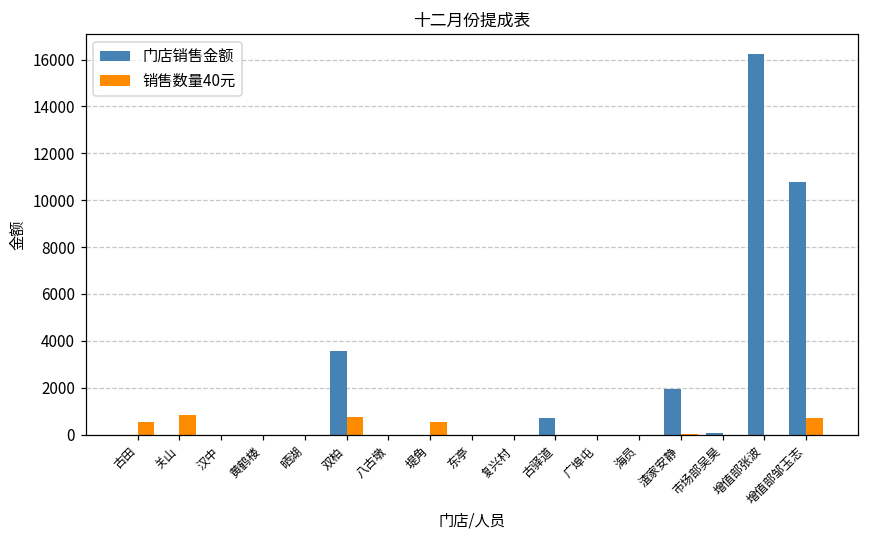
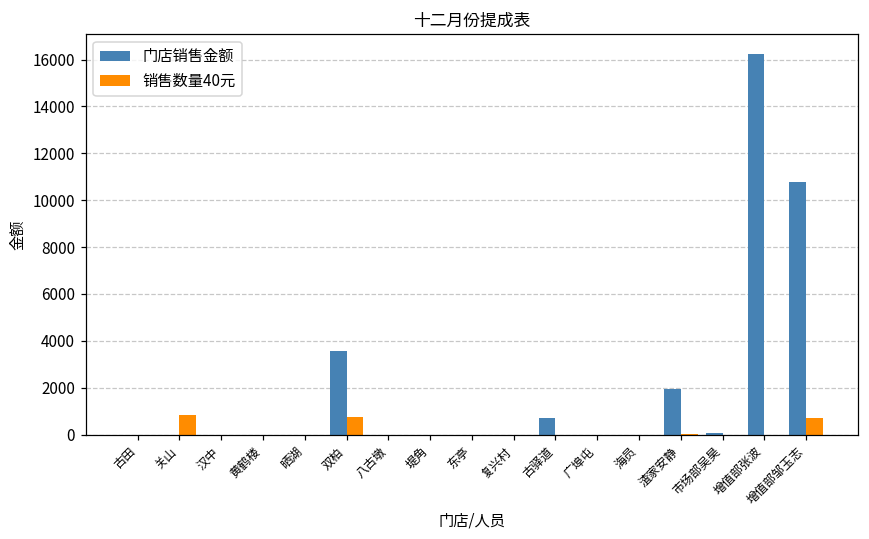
  {
    "门店销售金额": {
      "古田": 0,
      "关山": 0,
      "汉中": 0,
      "黄鹤楼": 0,
      "晒湖": 0,
      "双柏": 3600,
      "八古墩": 0,
      "堤角": 0,
      "东亭": 0,
      "复兴村": 0,
      "古驿道": 700,
      "广埠屯": 0,
      "海员": 0,
      "渣家安静": 2000,
      "增值部张波": 16300,
      "增值部邹玉志": 10800
    },
    "销售数量40元": {
-     "古田": 500,
+     "古田": 0,
      "关山": 800,
      "汉中": 0,
      "黄鹤楼": 0,
      "晒湖": 0,
      "双柏": 700,
      "八古墩": 0,
-     "堤角": 500,
+     "堤角": 0,
      "东亭": 0,
      "复兴村": 0,
      "古驿道": 0,
      "广埠屯": 0,
      "海员": 0,
      "市场部吴昊": 0,
      "增值部张波": 0,
      "增值部邹玉志": 700
    }
  }
